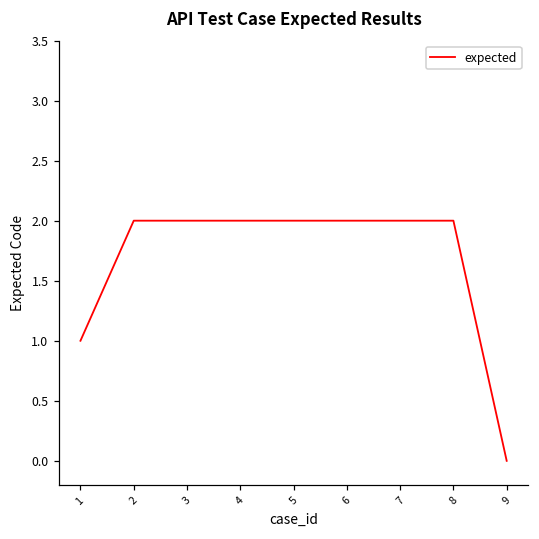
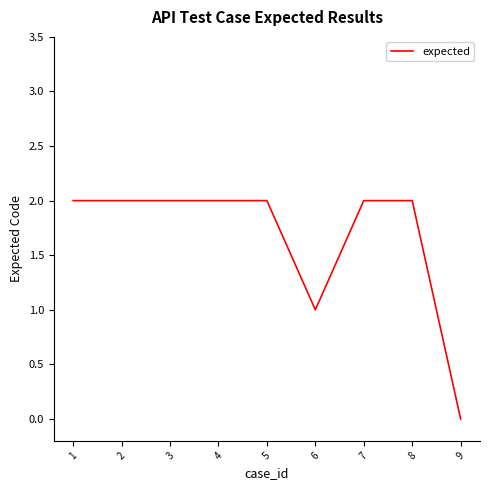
  {
-   "1": 1,
+   "1": 2,
    "2": 2,
    "3": 2,
    "4": 2,
    "5": 2,
-   "6": 2,
+   "6": 1,
    "7": 2,
    "8": 2,
    "9": 0
  }
